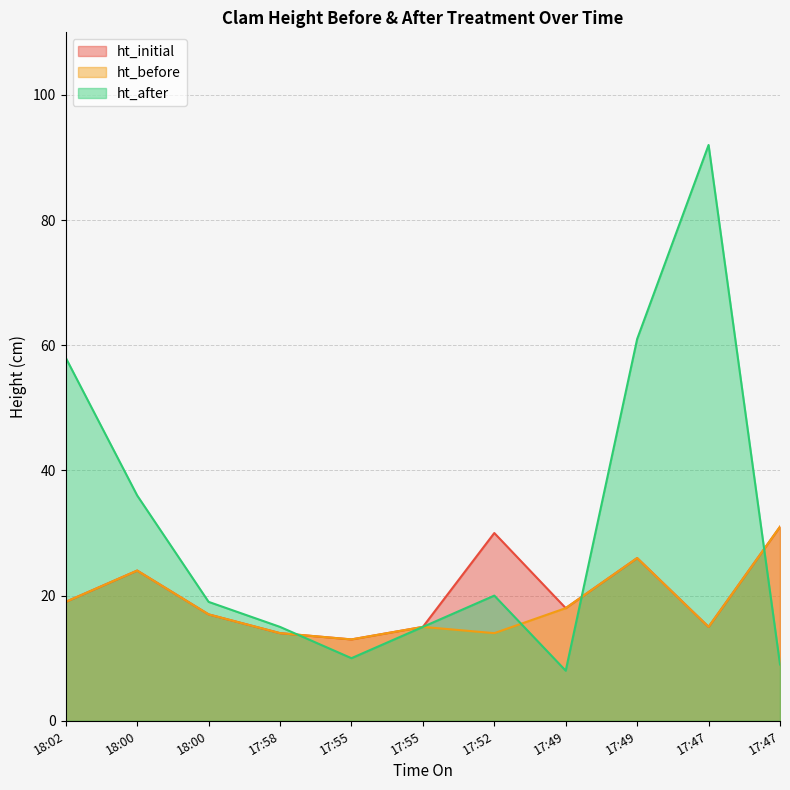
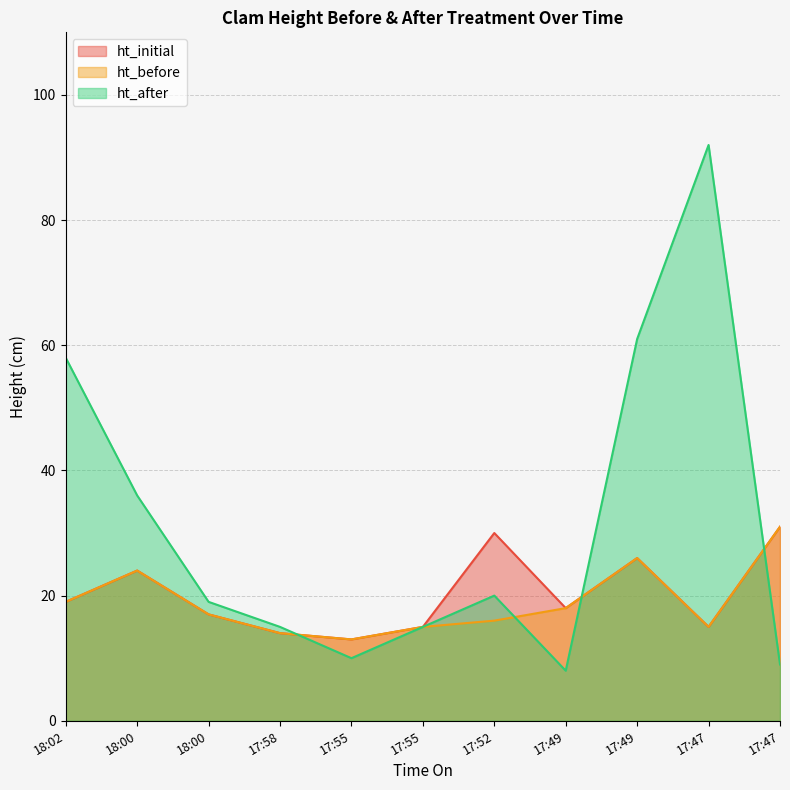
  {
    "ht_initial": {
      "17:52": 30
    },
    "ht_before": {
-     "17:52": 14
+     "17:52": 16
    },
    "ht_after": {
      "18:02": 58,
      "17:58": 15,
      "17:52": 20
    }
  }
